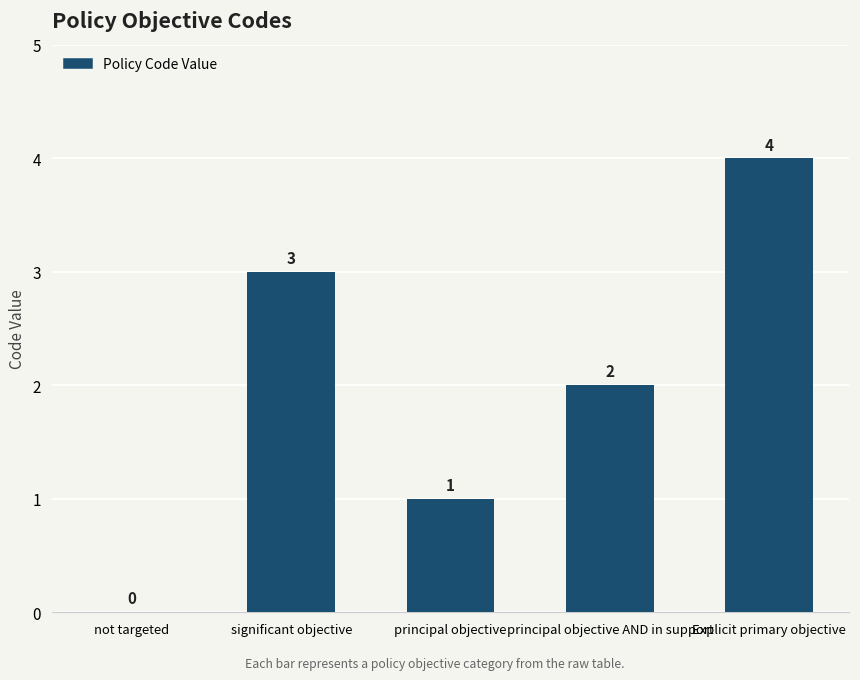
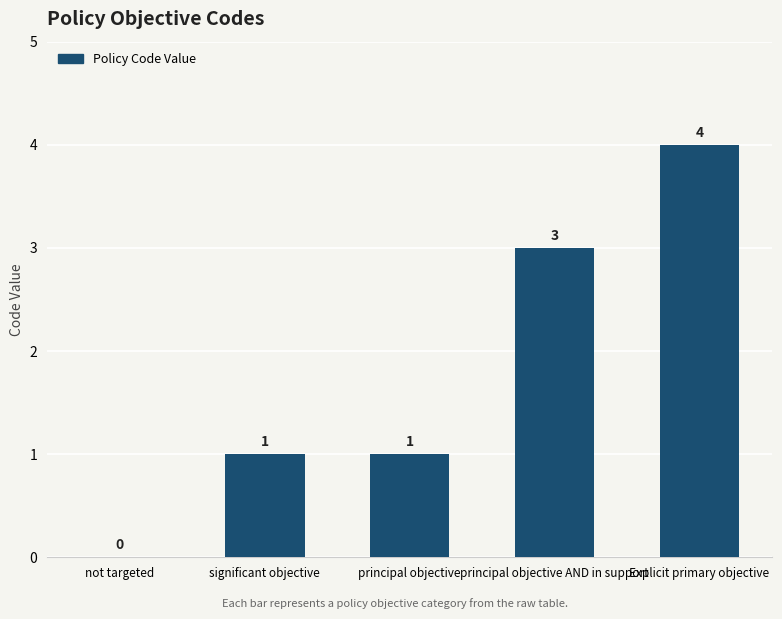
  {
    "not targeted": 0,
-   "significant objective": 3,
+   "significant objective": 1,
    "principal objective": 1,
-   "principal objective AND in support": 2,
+   "principal objective AND in support": 3,
    "Explicit primary objective": 4
  }
